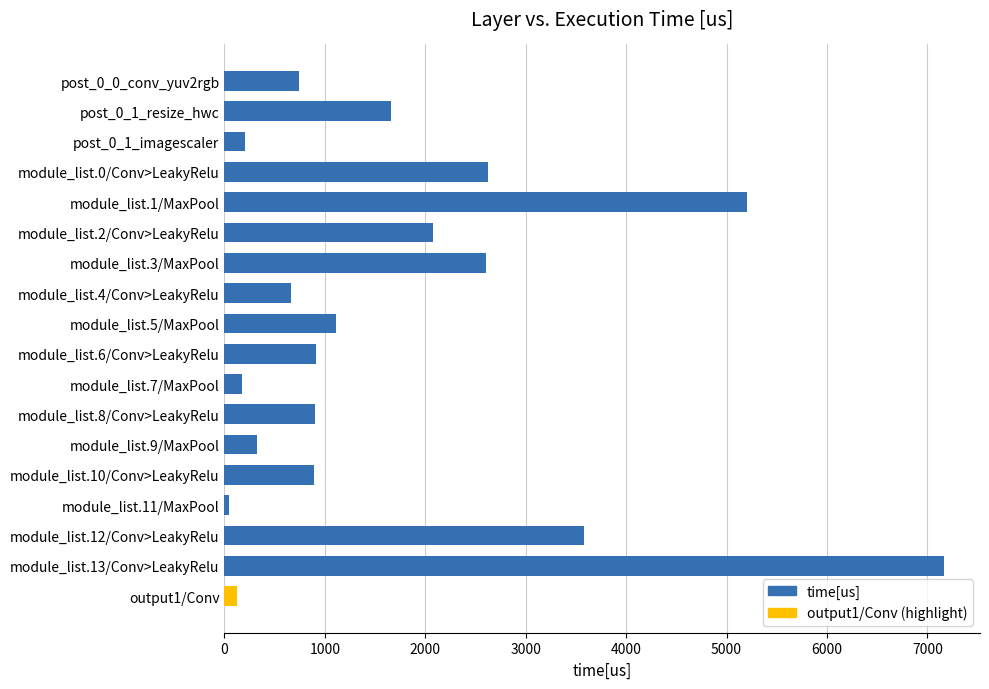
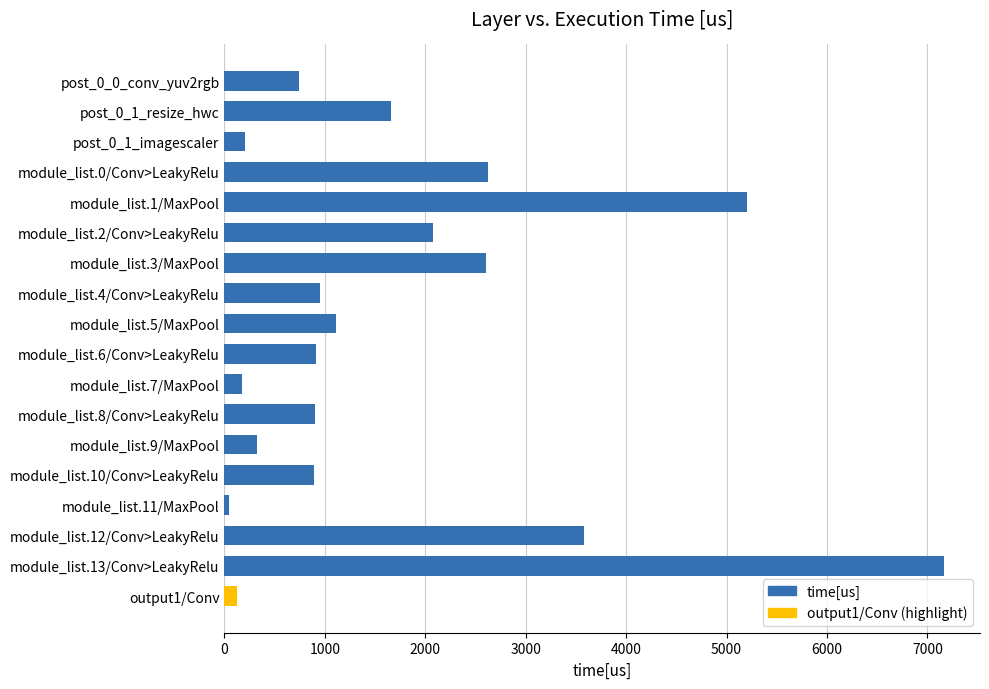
  {
    "post_0_0_conv_yuv2rgb": 740,
    "post_0_1_resize_hwc": 1660,
    "post_0_1_imagescaler": 210,
    "module_list.0/Conv>LeakyRelu": 2620,
    "module_list.1/MaxPool": 5210,
    "module_list.2/Conv>LeakyRelu": 2080,
    "module_list.3/MaxPool": 2600,
-   "module_list.4/Conv>LeakyRelu": 660,
+   "module_list.4/Conv>LeakyRelu": 960,
    "module_list.5/MaxPool": 1110,
    "module_list.6/Conv>LeakyRelu": 920,
    "module_list.7/MaxPool": 170,
    "module_list.8/Conv>LeakyRelu": 900,
    "module_list.9/MaxPool": 330,
    "module_list.10/Conv>LeakyRelu": 900,
    "module_list.11/MaxPool": 50,
    "module_list.12/Conv>LeakyRelu": 3580,
    "module_list.13/Conv>LeakyRelu": 7170,
    "output1/Conv": 130
  }
